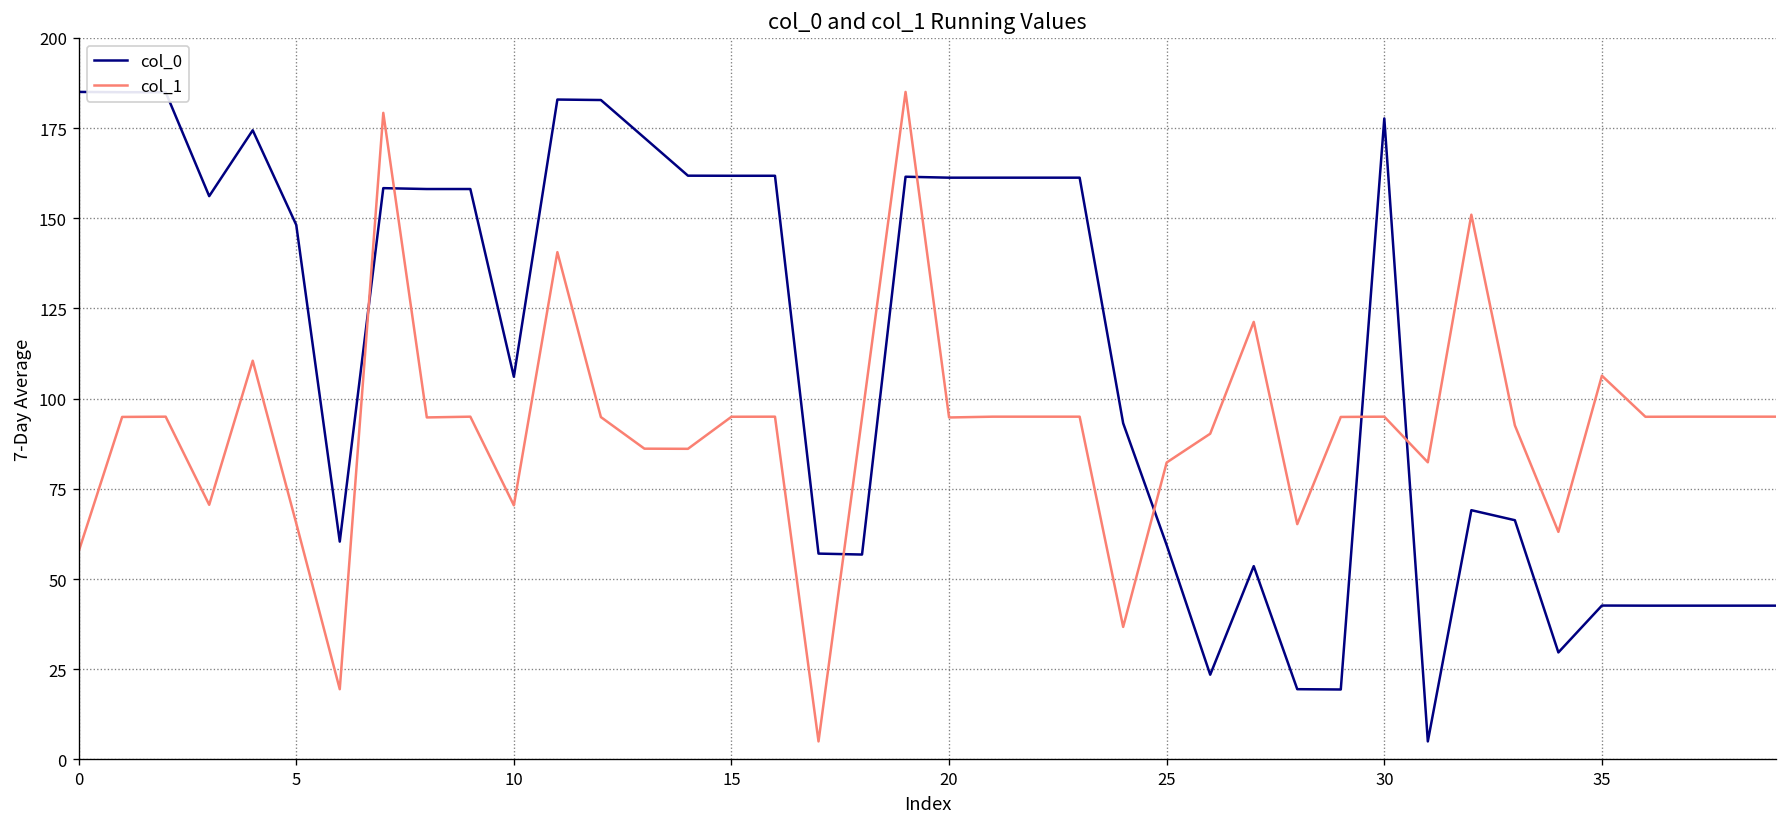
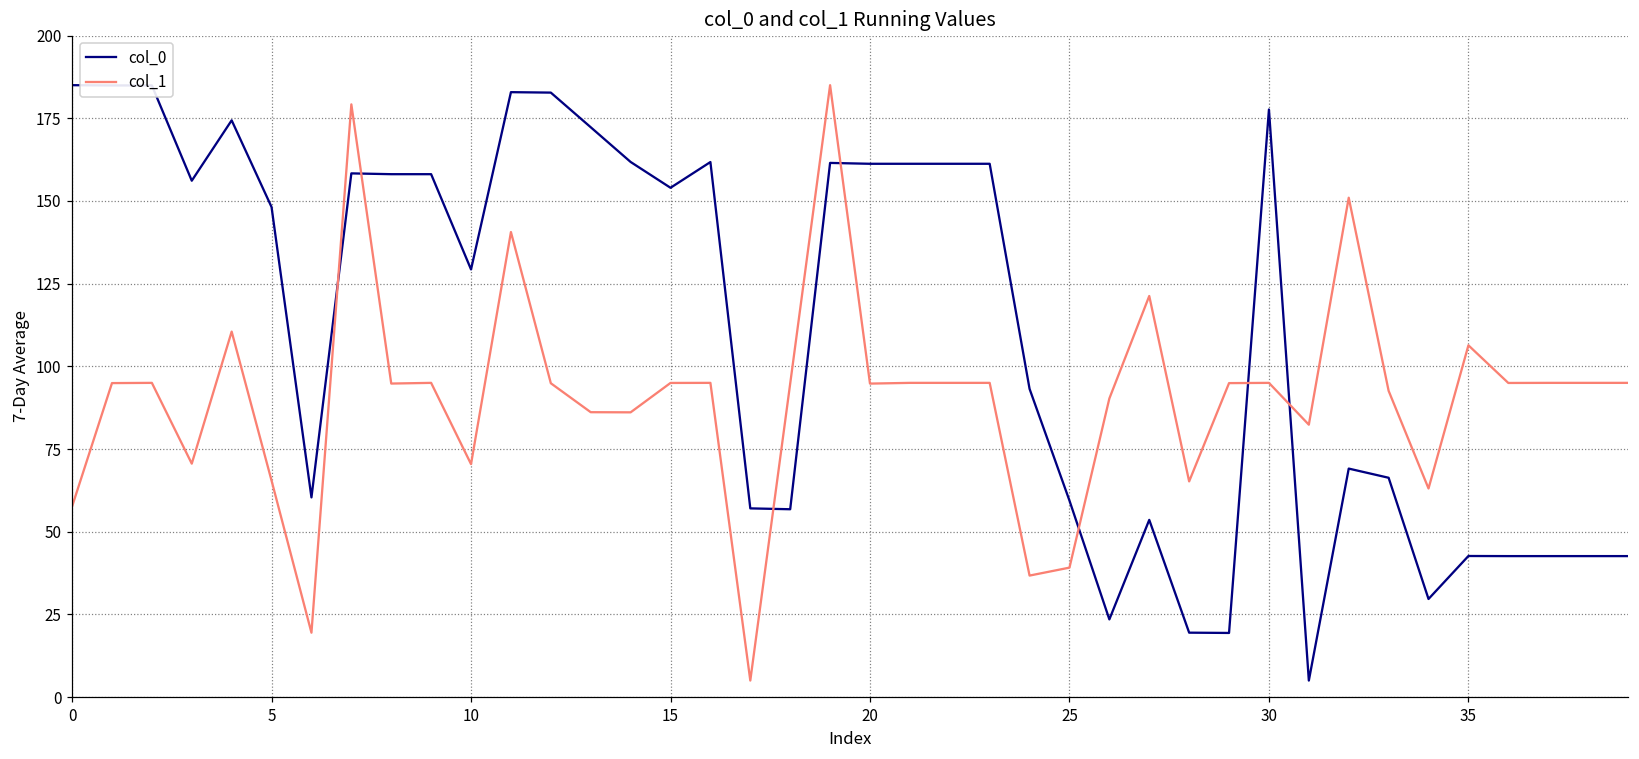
  {
    "col_0": {
      "0": 185,
      "5": 148,
-     "10": 106,
-     "15": 162,
+     "10": 129,
+     "15": 154,
      "20": 161,
      "25": 59,
      "30": 178,
      "35": 43
    },
    "col_1": {
      "0": 58,
      "5": 65,
      "10": 70,
      "15": 95,
      "20": 95,
-     "25": 82,
+     "25": 39,
      "30": 95,
      "35": 106
    }
  }
